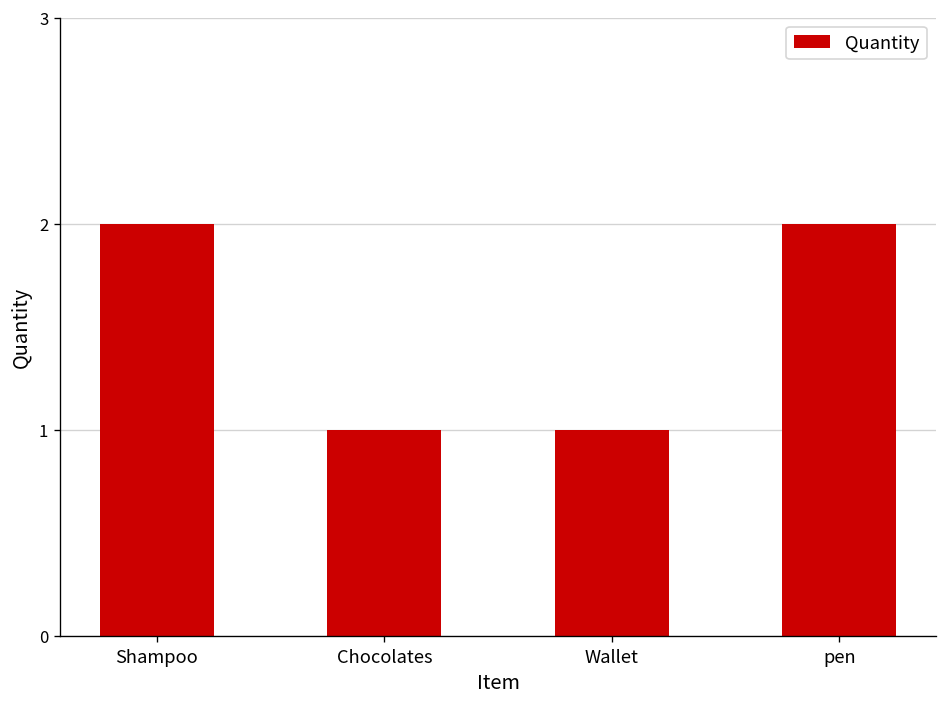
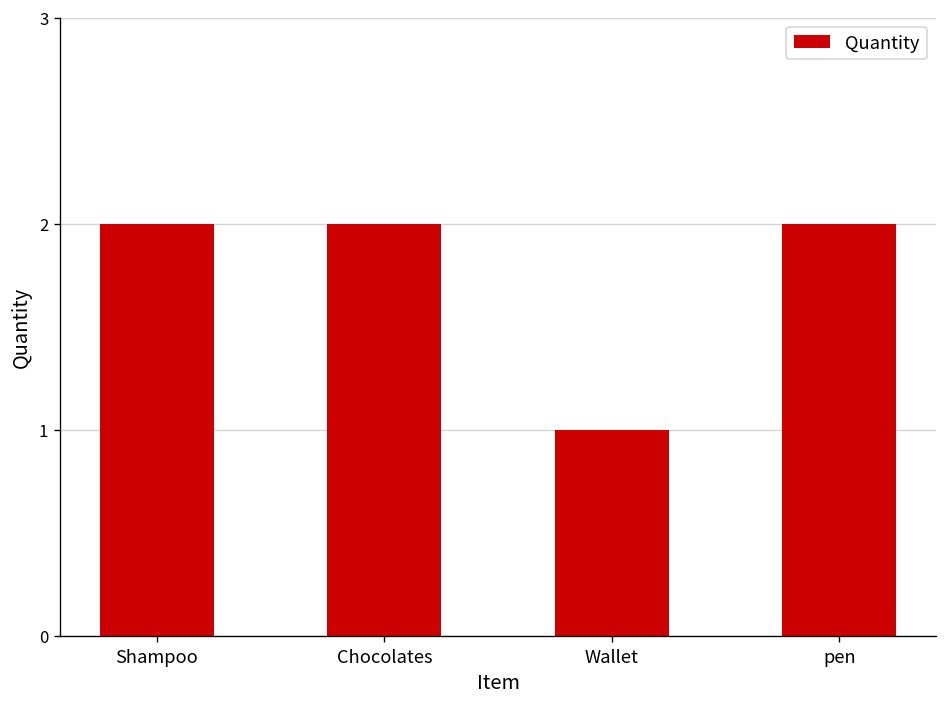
  {
    "Shampoo": 2,
-   "Chocolates": 1,
+   "Chocolates": 2,
    "Wallet": 1,
    "pen": 2
  }
